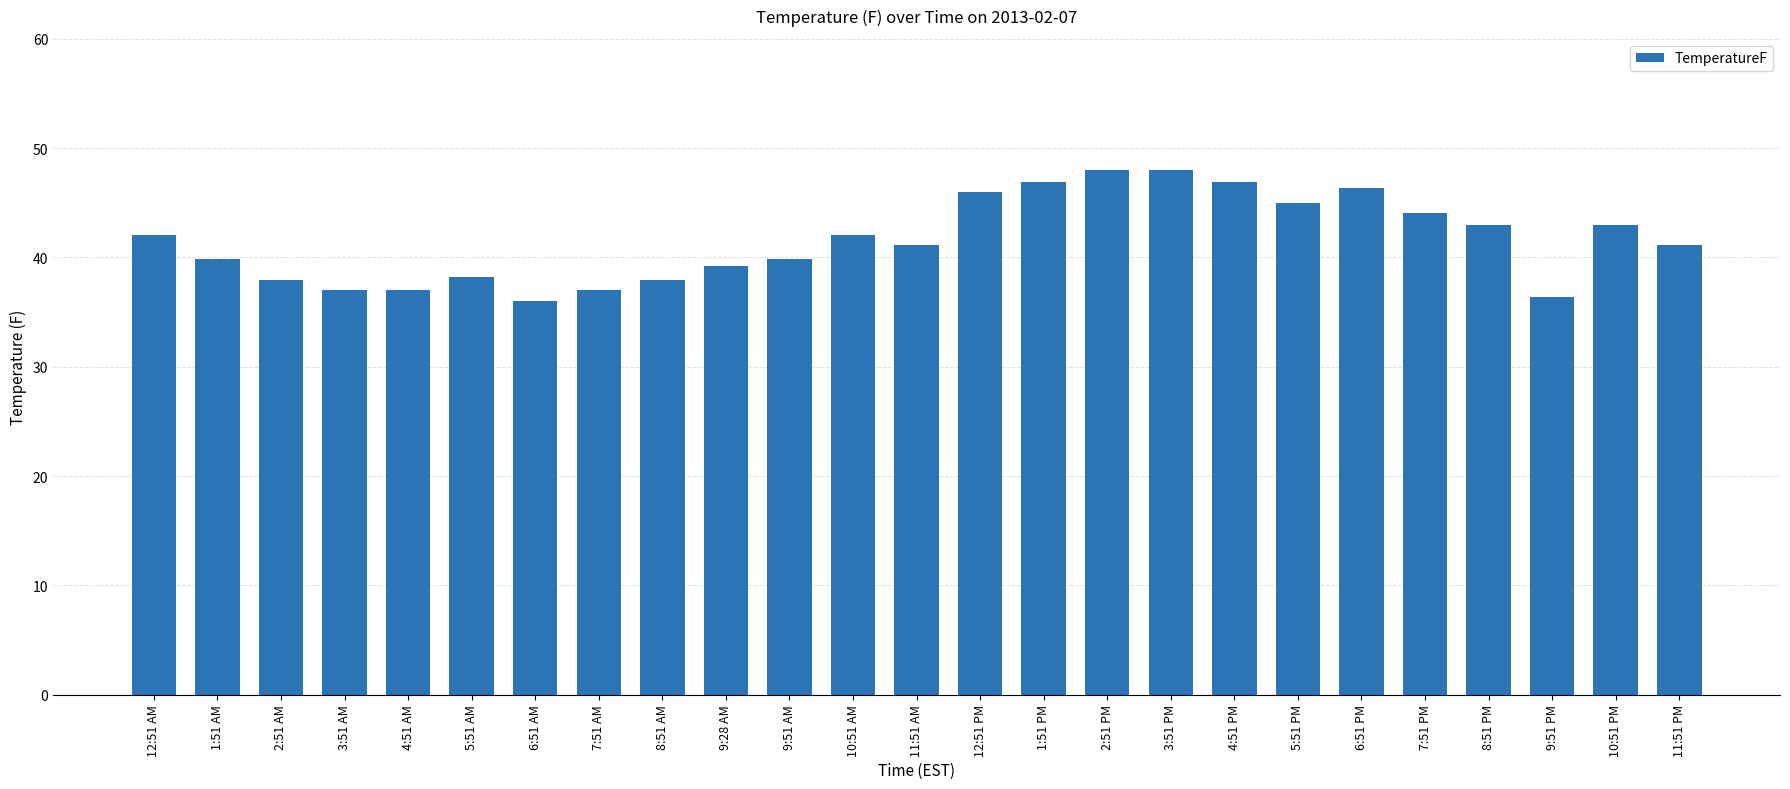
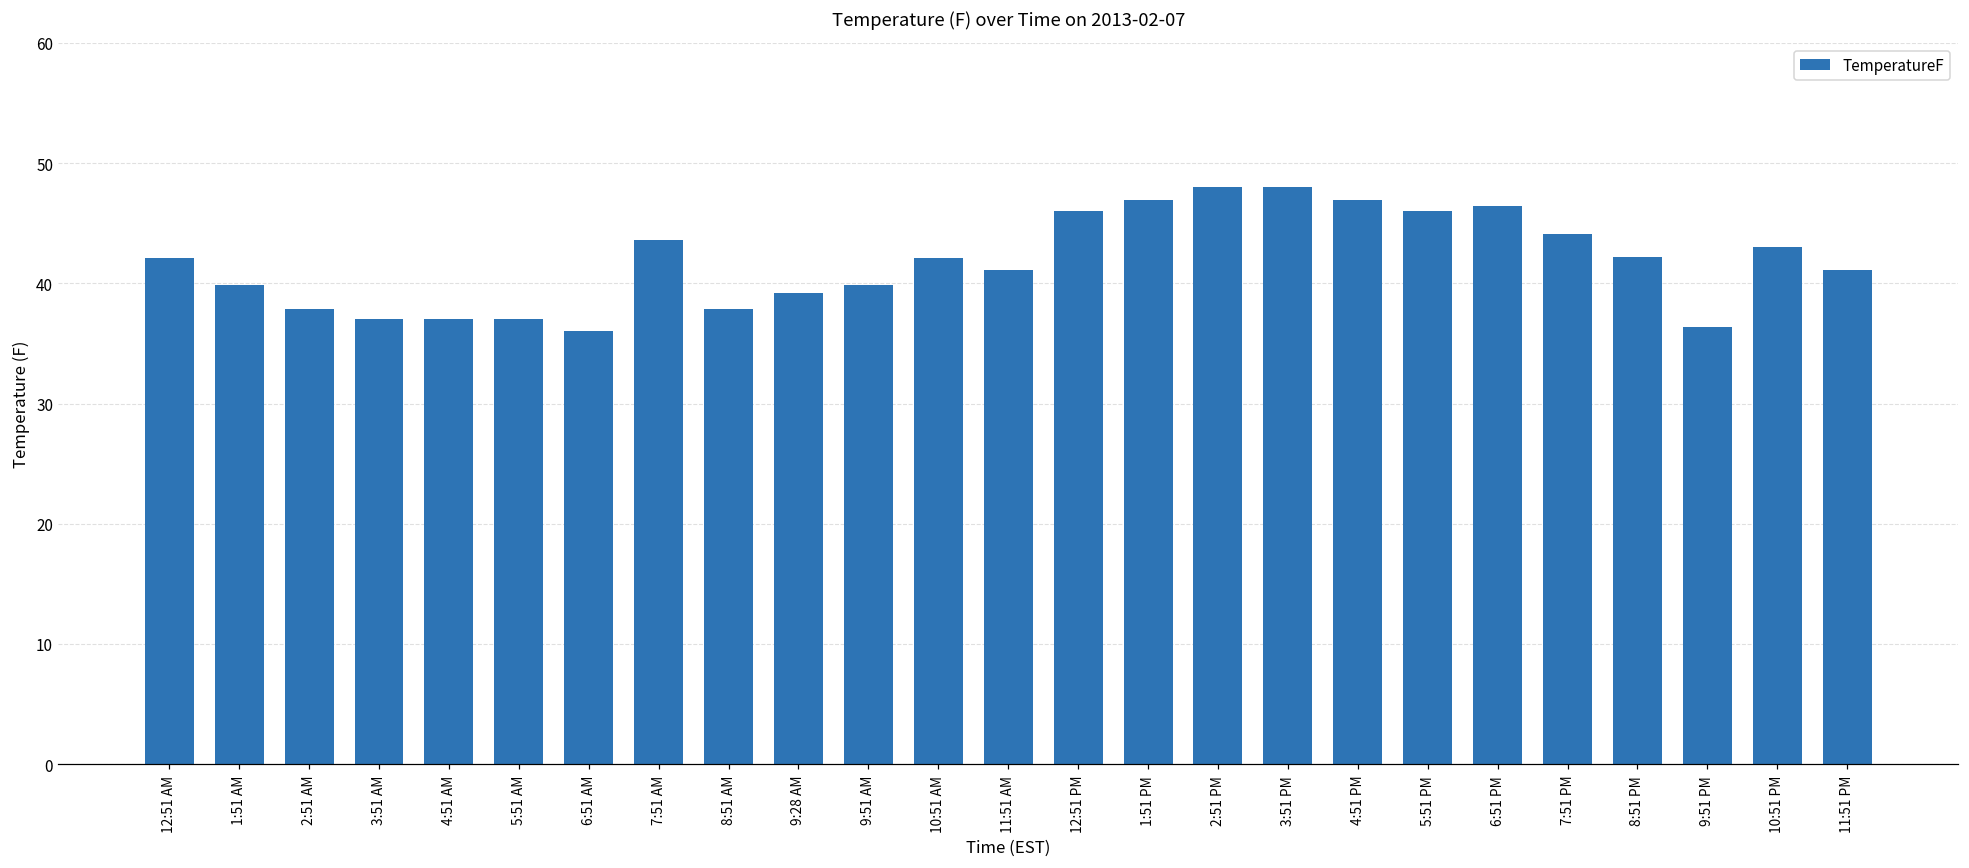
  {
    "12:51 AM": 42.1,
    "1:51 AM": 39.9,
    "2:51 AM": 37.9,
    "3:51 AM": 37.0,
    "4:51 AM": 37.0,
-   "5:51 AM": 38.2,
+   "5:51 AM": 37.0,
    "6:51 AM": 36.0,
-   "7:51 AM": 37.0,
+   "7:51 AM": 43.6,
    "8:51 AM": 37.9,
    "9:28 AM": 39.2,
    "9:51 AM": 39.9,
    "10:51 AM": 42.1,
    "11:51 AM": 41.1,
    "12:51 PM": 46.0,
    "1:51 PM": 46.9,
    "2:51 PM": 48.0,
    "3:51 PM": 48.0,
    "4:51 PM": 46.9,
-   "5:51 PM": 45,
+   "5:51 PM": 46,
    "6:51 PM": 46.4,
    "7:51 PM": 44.1,
-   "8:51 PM": 43.0,
+   "8:51 PM": 42.2,
    "9:51 PM": 36.4,
    "10:51 PM": 43.0,
    "11:51 PM": 41.1
  }
